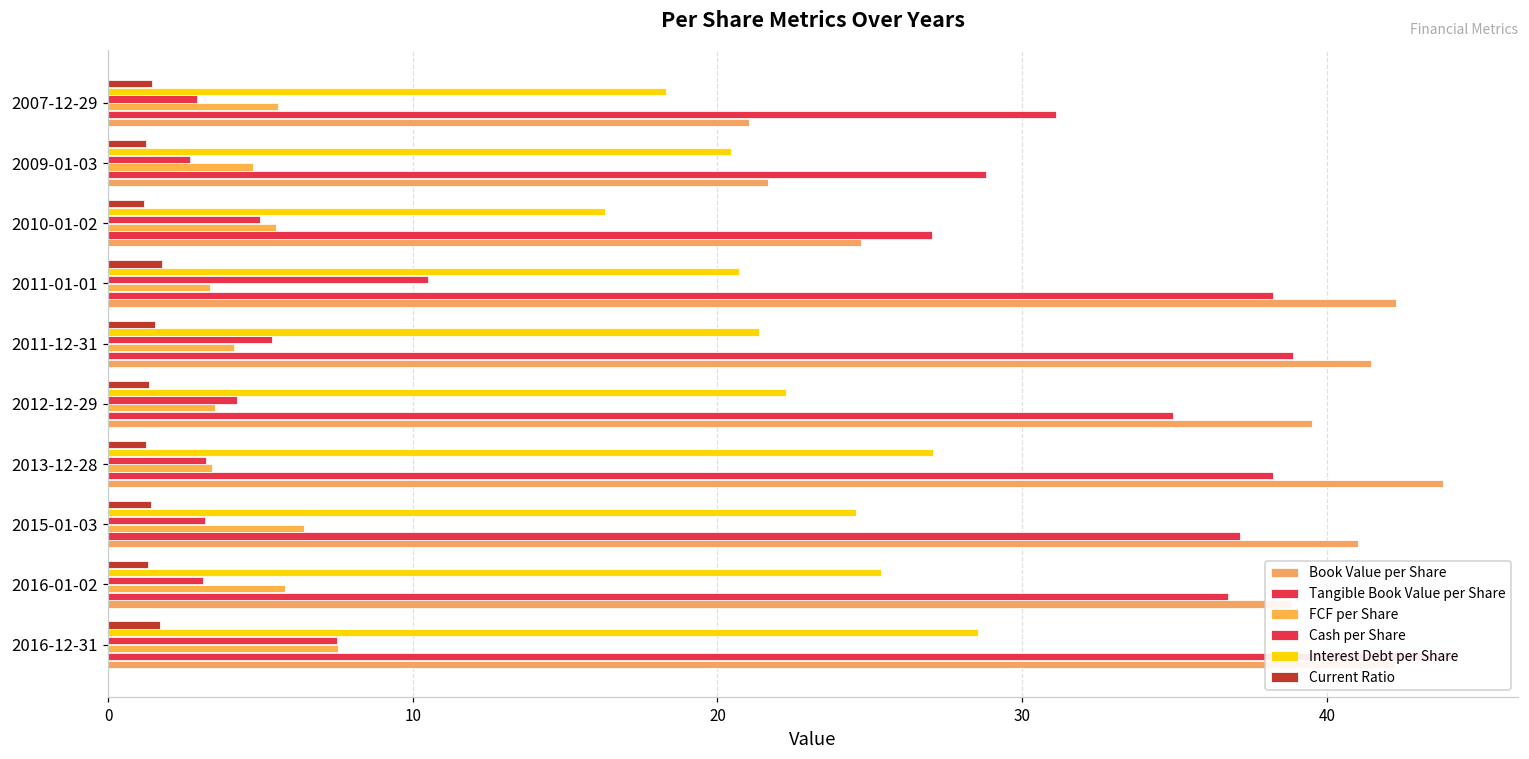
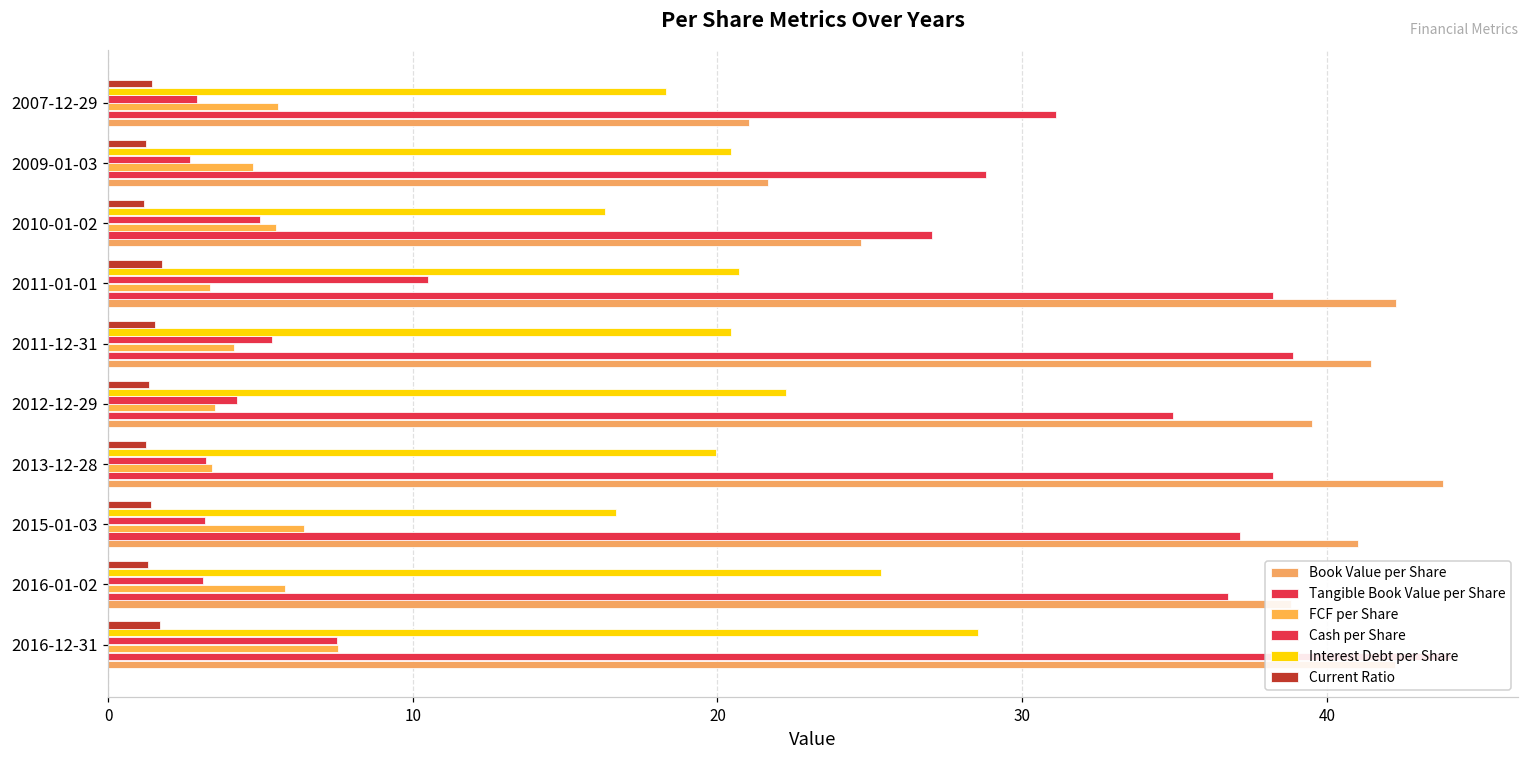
  {
    "Interest Debt per Share": {
      "2007-12-29": 18.3,
      "2009-01-03": 20.5,
      "2010-01-02": 16.3,
      "2011-01-01": 20.7,
-     "2011-12-31": 21.4,
+     "2011-12-31": 20.4,
      "2012-12-29": 22.2,
-     "2013-12-28": 27.1,
-     "2015-01-03": 24.6,
+     "2013-12-28": 20.0,
+     "2015-01-03": 16.7,
      "2016-01-02": 25.4,
      "2016-12-31": 28.5
    }
  }
